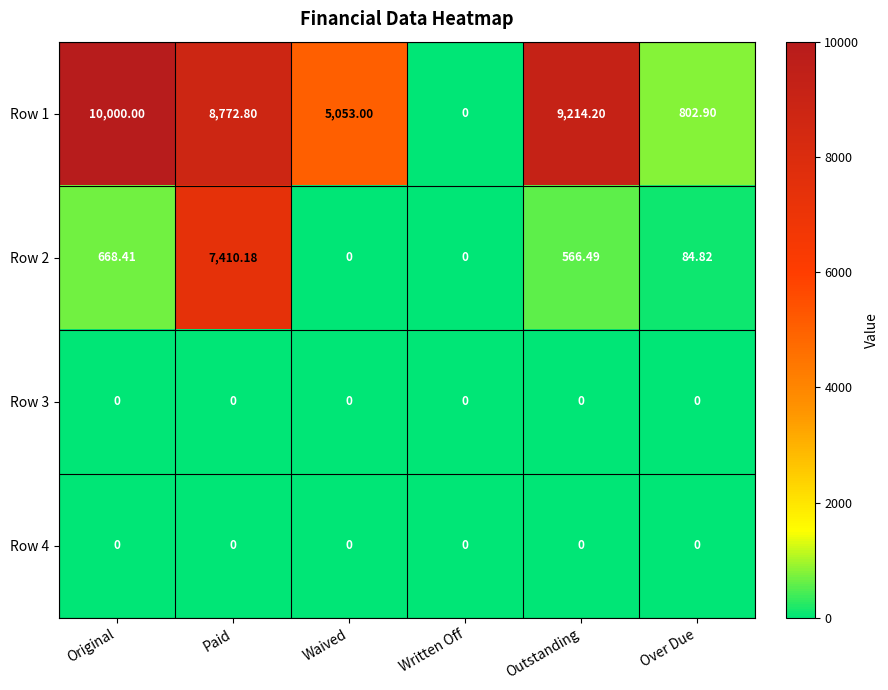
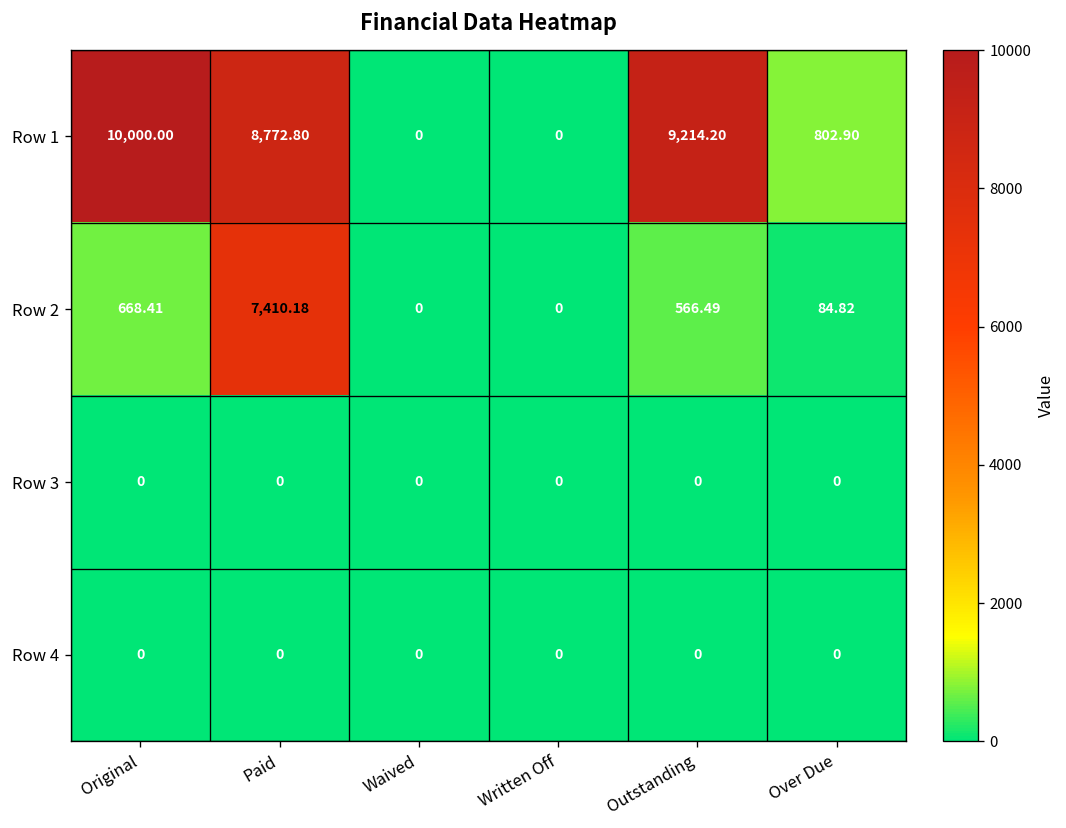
  {
    "Row 1": {
      "Original": "10,000.00",
      "Paid": "8,772.80",
-     "Waived": "5,053.00",
+     "Waived": "0",
      "Written Off": "0",
      "Outstanding": "9,214.20",
      "Over Due": "802.90"
    },
    "Row 2": {
      "Original": "668.41",
      "Paid": "7,410.18",
      "Waived": "0",
      "Written Off": "0",
      "Outstanding": "566.49",
      "Over Due": "84.82"
    },
    "Row 3": {
      "Original": "0",
      "Paid": "0",
      "Waived": "0",
      "Written Off": "0",
      "Outstanding": "0",
      "Over Due": "0"
    },
    "Row 4": {
      "Original": "0",
      "Paid": "0",
      "Waived": "0",
      "Written Off": "0",
      "Outstanding": "0",
      "Over Due": "0"
    }
  }
